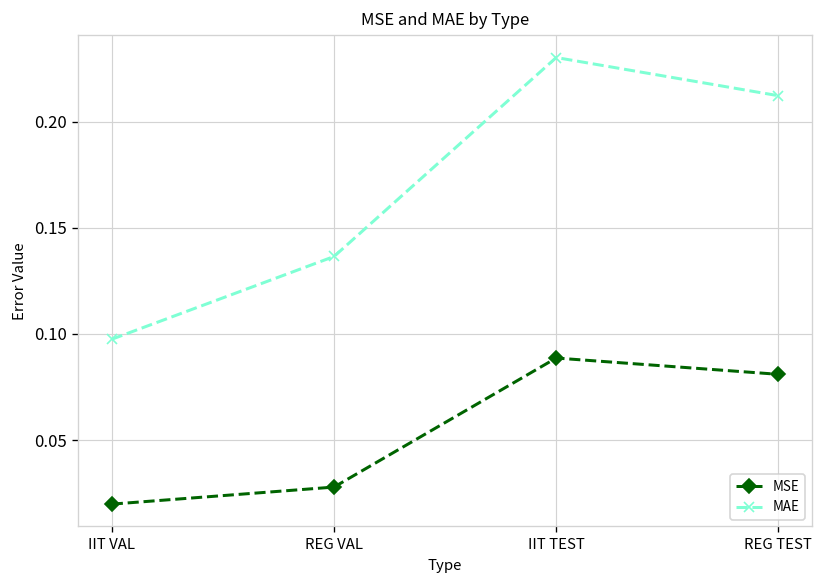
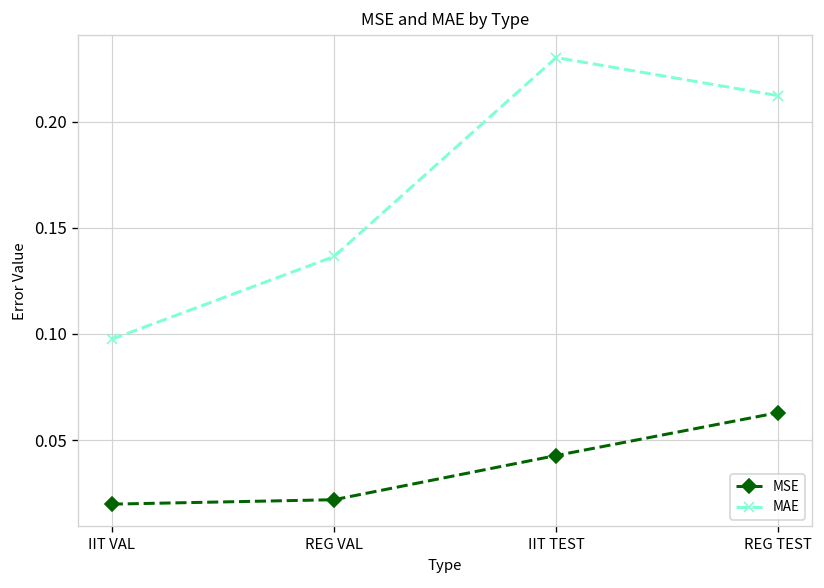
  {
    "MSE": {
      "IIT VAL": 0.020,
-     "REG VAL": 0.028,
-     "IIT TEST": 0.089,
-     "REG TEST": 0.081
+     "REG VAL": 0.022,
+     "IIT TEST": 0.043,
+     "REG TEST": 0.063
    },
    "MAE": {
      "IIT VAL": 0.097,
      "REG VAL": 0.136,
      "IIT TEST": 0.230,
      "REG TEST": 0.212
    }
  }
